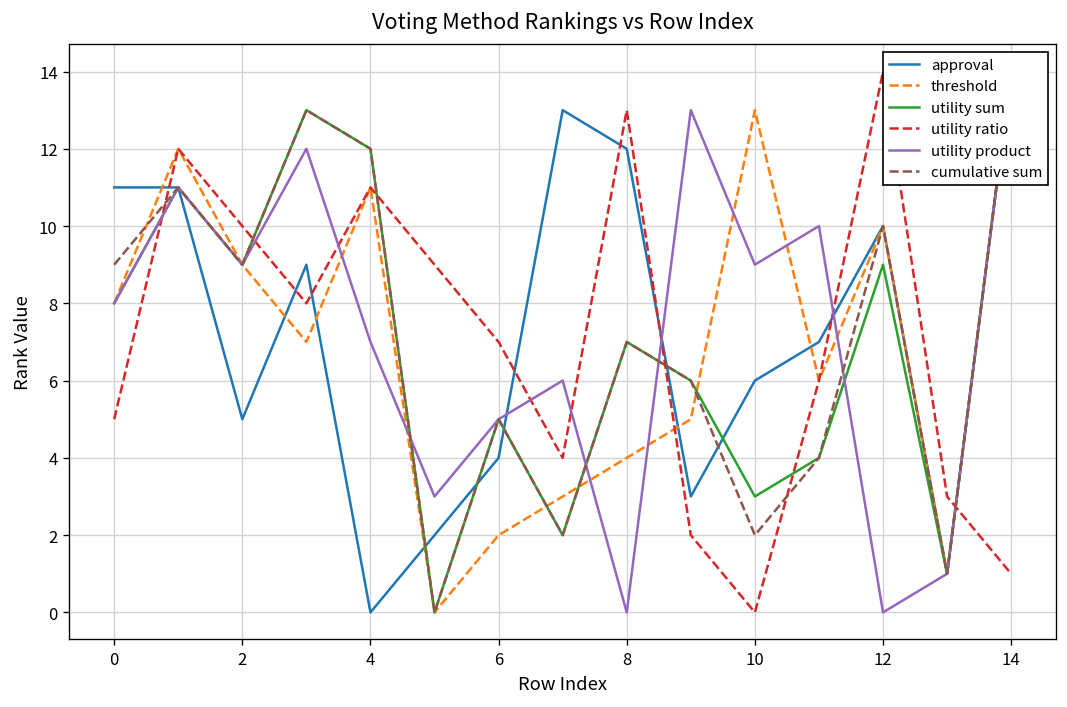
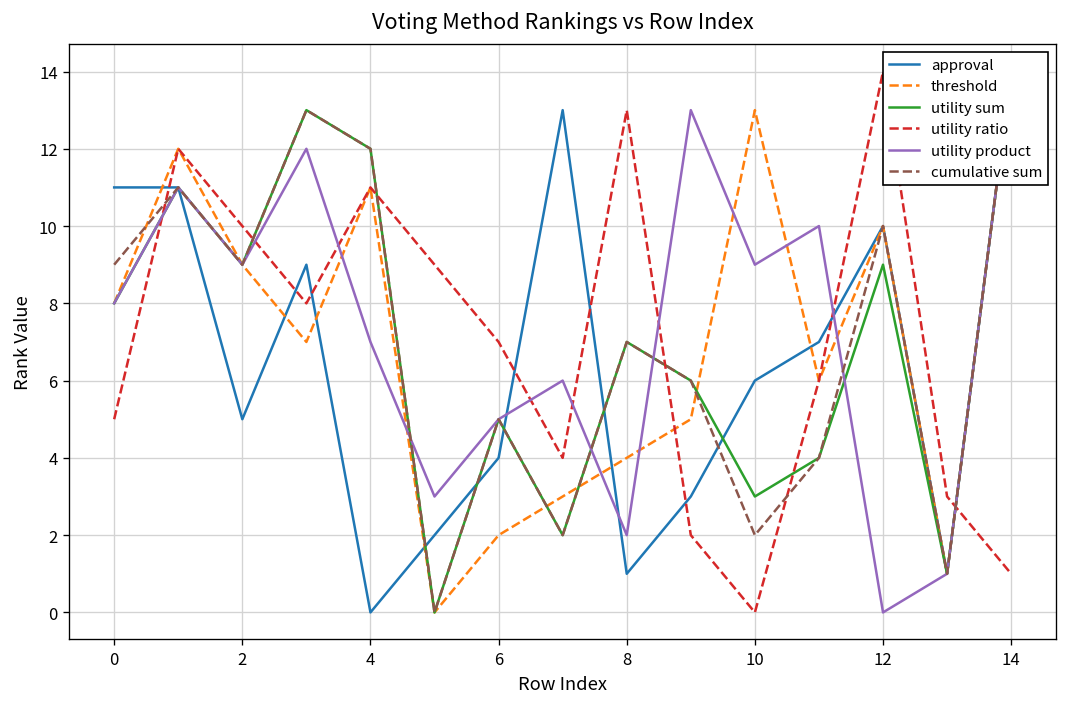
  {
    "approval": {
      "0": 11,
      "2": 5,
      "4": 0,
      "6": 4,
-     "8": 12,
+     "8": 1,
      "10": 6
    },
    "threshold": {
      "6": 2,
      "8": 4,
      "10": 13
    },
    "utility sum": {
      "10": 3,
      "12": 9
    },
    "utility ratio": {
      "0": 5,
      "2": 10,
      "6": 7,
      "8": 13,
      "10": 0,
      "12": 14,
      "14": 1
    },
    "utility product": {
      "4": 7,
-     "8": 0,
+     "8": 2,
      "10": 9,
      "12": 0
    },
    "cumulative sum": {
      "0": 9,
      "10": 2
    }
  }
